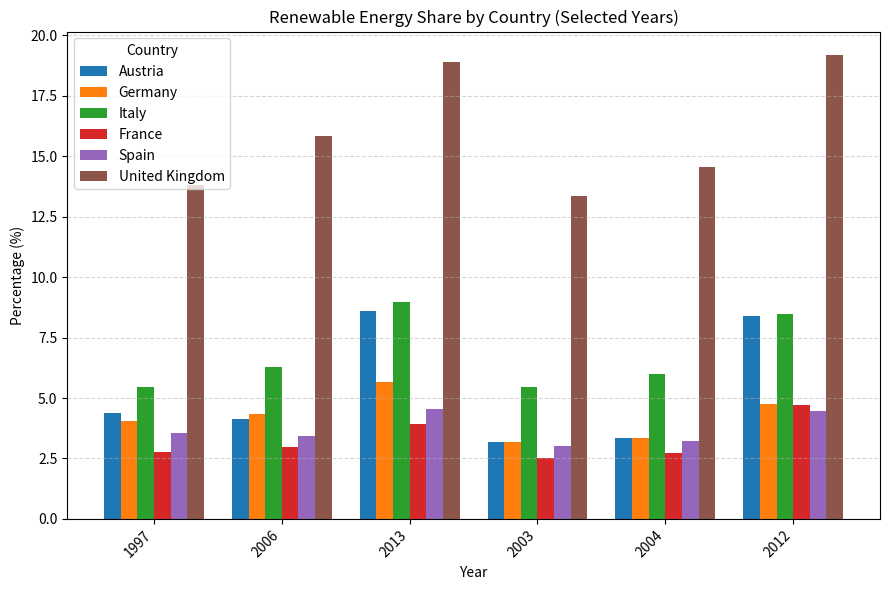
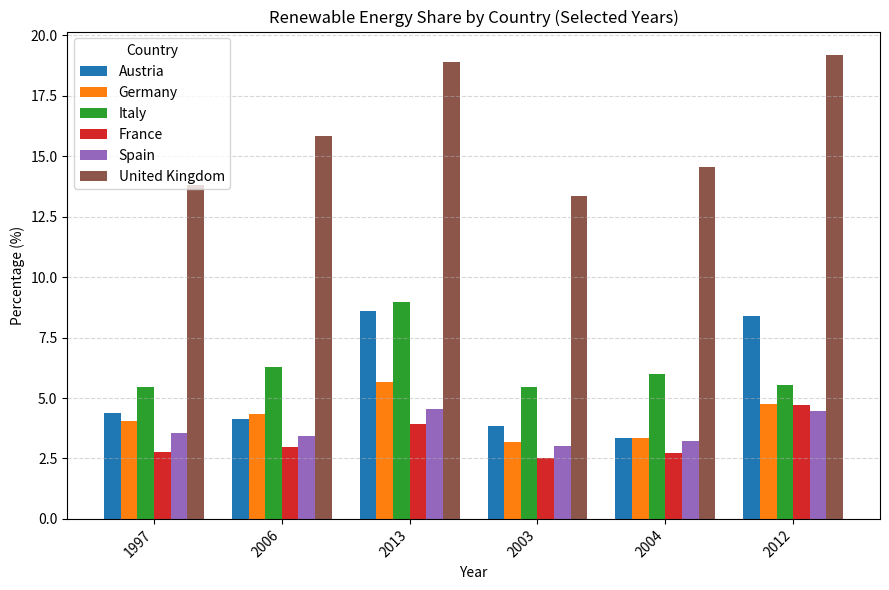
  {
    "Austria": {
      "1997": 4.4,
      "2006": 4.1,
      "2013": 8.6,
-     "2003": 3.2,
+     "2003": 3.8,
      "2004": 3.3,
      "2012": 8.4
    },
    "Germany": {
      "1997": 4.0,
      "2006": 4.3,
      "2013": 5.7,
      "2003": 3.2,
      "2004": 3.3,
      "2012": 4.7
    },
    "Italy": {
      "1997": 5.5,
      "2006": 6.3,
      "2013": 9.0,
      "2003": 5.5,
      "2004": 6.0,
-     "2012": 8.5
+     "2012": 5.5
    },
    "France": {
      "1997": 2.8,
      "2006": 3.0,
      "2013": 3.9,
      "2003": 2.5,
      "2004": 2.7,
      "2012": 4.7
    },
    "Spain": {
      "1997": 3.6,
      "2006": 3.4,
      "2013": 4.5,
      "2003": 3.0,
      "2004": 3.2,
      "2012": 4.5
    },
    "United Kingdom": {
      "2006": 15.8,
      "2013": 18.9,
      "2003": 13.3,
      "2004": 14.6,
      "2012": 19.2
    }
  }
